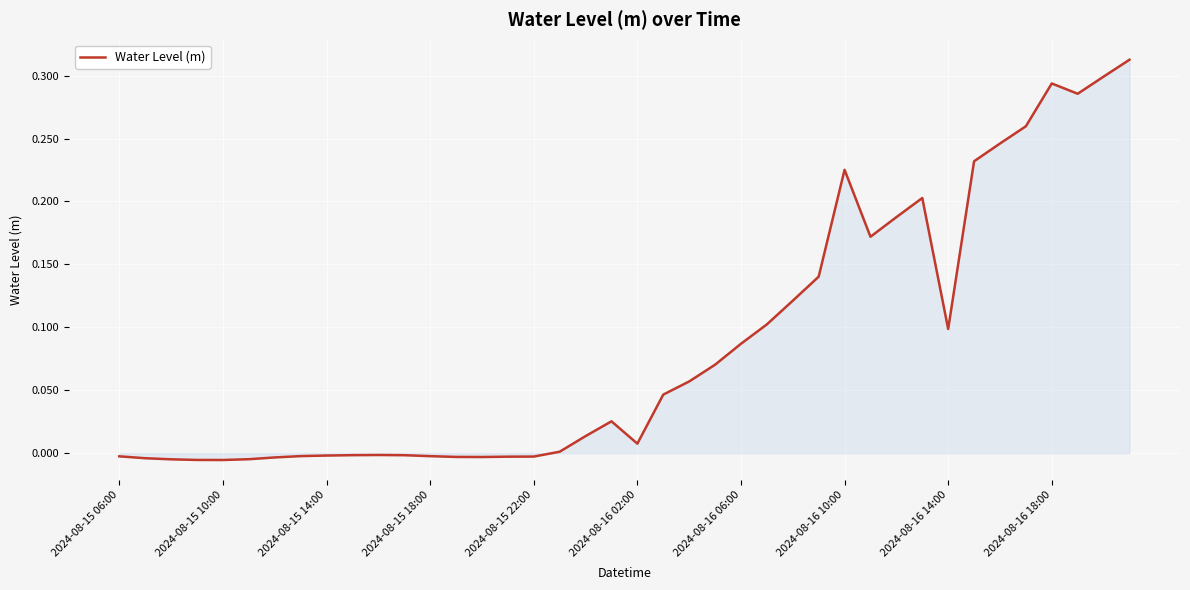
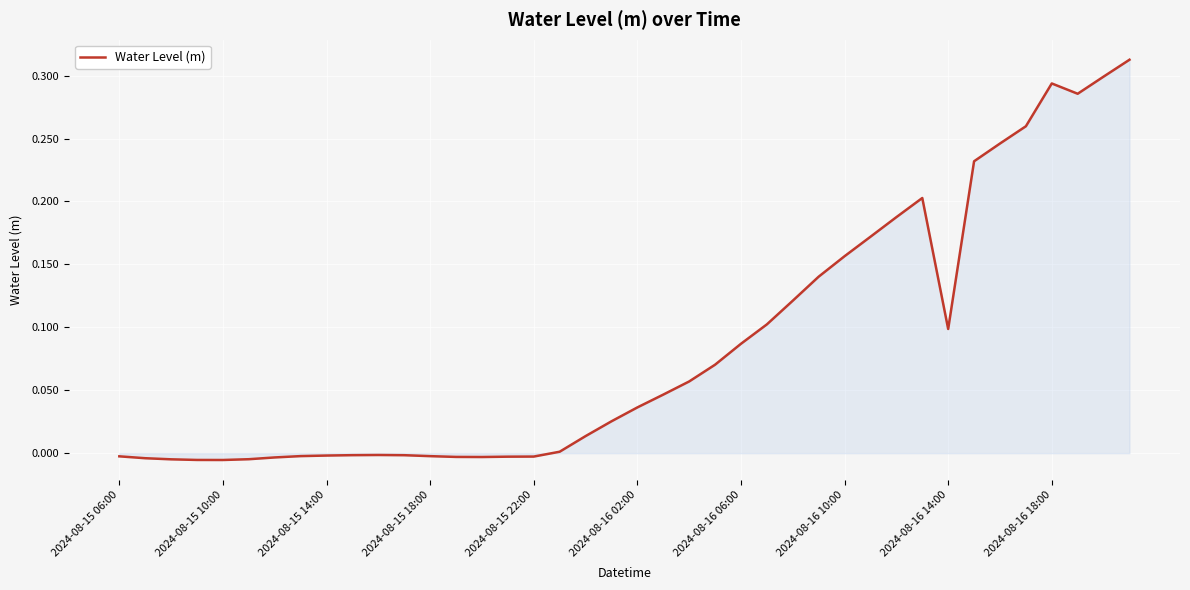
  {
    "Water Level (m)": {
      "2024-08-15 06:00": -0.003,
      "2024-08-15 10:00": -0.005,
      "2024-08-15 18:00": -0.002,
      "2024-08-15 22:00": -0.003,
-     "2024-08-16 02:00": 0.008,
-     "2024-08-16 10:00": 0.225
+     "2024-08-16 02:00": 0.036,
+     "2024-08-16 10:00": 0.157
    }
  }
